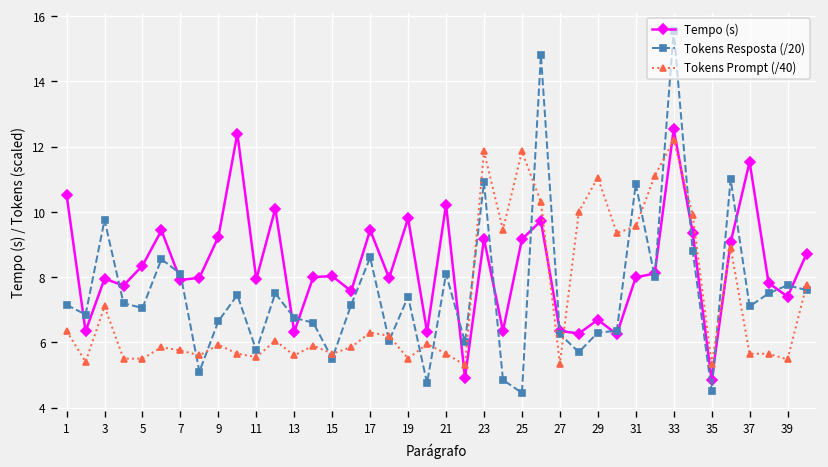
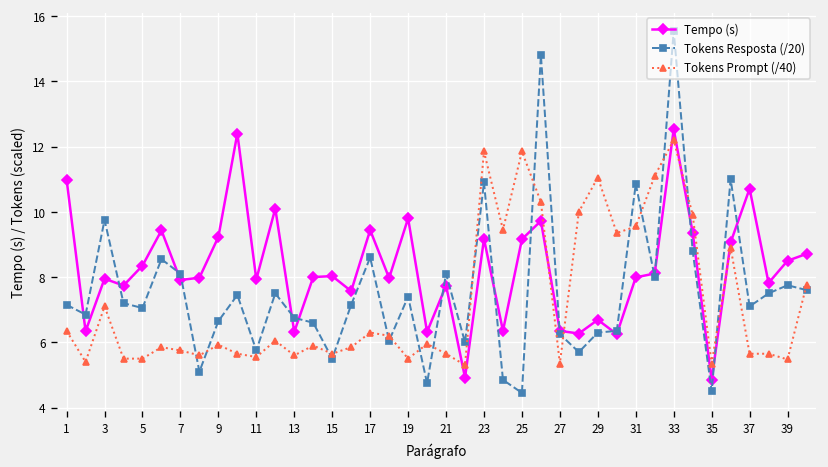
  {
    "Tempo (s)": {
-     "1": 10.5,
+     "1": 11.0,
      "3": 8.0,
      "5": 8.4,
      "7": 7.9,
      "9": 9.2,
      "11": 7.9,
      "13": 6.3,
      "15": 8.0,
      "17": 9.4,
      "19": 9.8,
-     "21": 10.2,
+     "21": 7.7,
      "23": 9.2,
      "25": 9.2,
      "27": 6.4,
      "29": 6.7,
      "31": 8.0,
      "33": 12.5,
      "35": 4.8,
-     "37": 11.5,
-     "39": 7.4
+     "37": 10.7,
+     "39": 8.5
    },
    "Tokens Resposta (/20)": {
      "1": 7.2,
      "3": 9.8,
      "5": 7.1,
      "7": 8.1,
      "9": 6.7,
      "11": 5.8,
      "13": 6.8,
      "15": 5.5,
      "17": 8.6,
      "19": 7.4,
      "21": 8.1,
      "23": 10.9,
      "25": 4.5,
      "27": 6.3,
      "29": 6.3,
      "31": 10.9,
      "35": 4.5,
      "37": 7.1,
      "39": 7.8
    },
    "Tokens Prompt (/40)": {
      "1": 6.4,
      "3": 7.1,
      "5": 5.5,
      "7": 5.8,
      "9": 5.9,
      "11": 5.6,
      "13": 5.6,
      "15": 5.7,
      "17": 6.3,
      "19": 5.5,
      "21": 5.7,
      "23": 11.9,
      "25": 11.9,
      "27": 5.4,
      "29": 11.1,
      "31": 9.6,
      "33": 12.2,
      "35": 5.4,
      "37": 5.7,
      "39": 5.5
    }
  }
